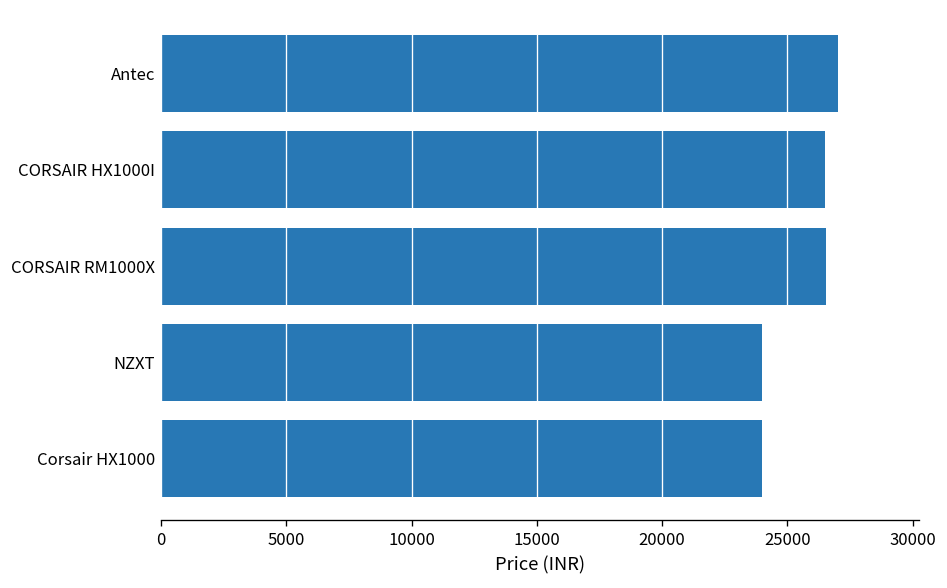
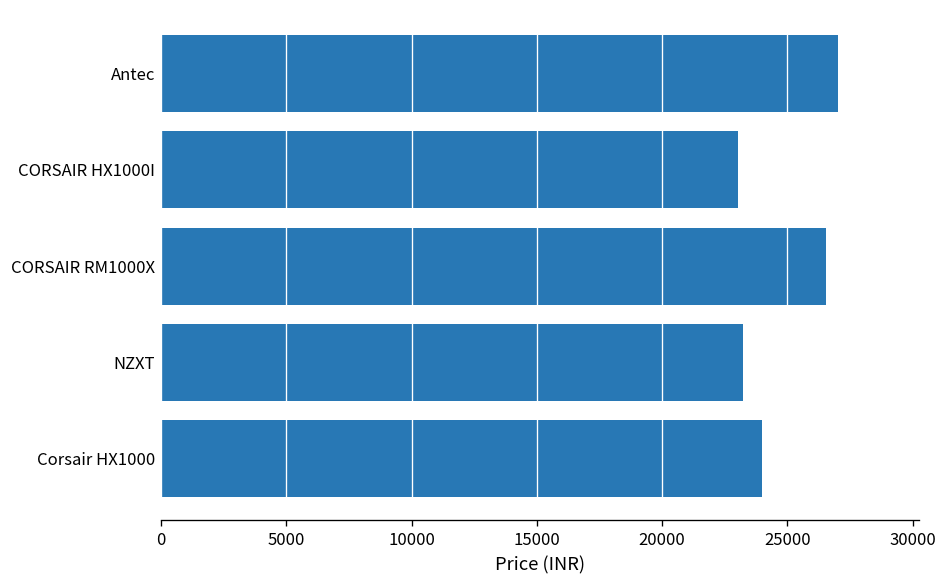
  {
    "Antec": 27000,
-   "CORSAIR HX1000I": 26500,
+   "CORSAIR HX1000I": 23000,
    "CORSAIR RM1000X": 26600,
-   "NZXT": 24000,
+   "NZXT": 23200,
    "Corsair HX1000": 24000
  }
